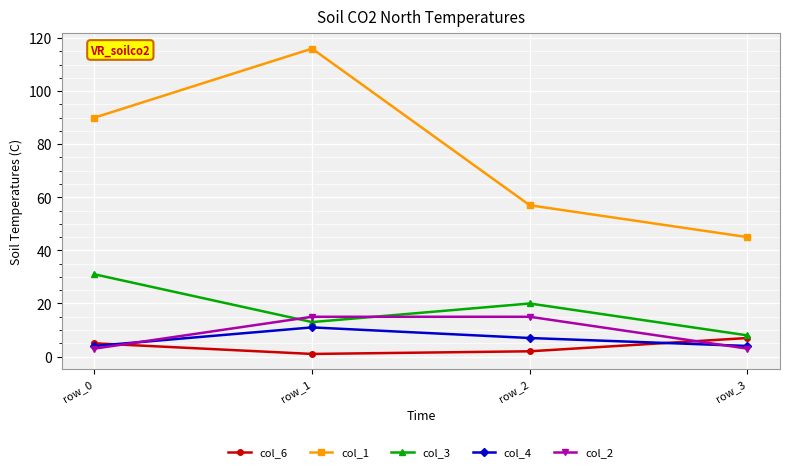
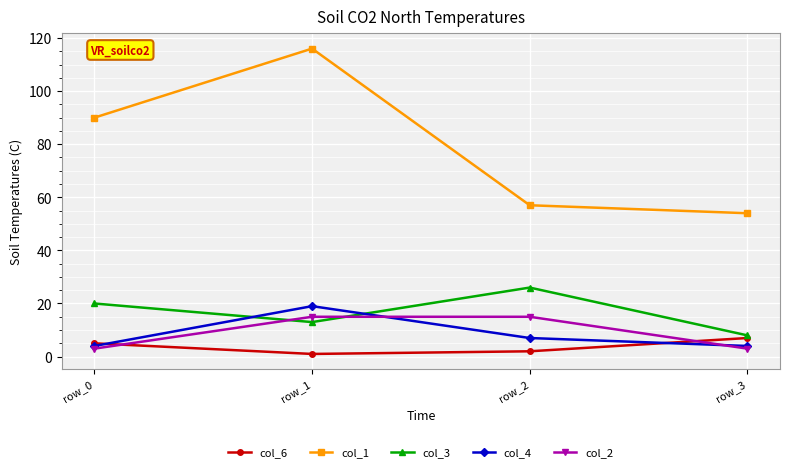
  {
    "col_6": {
      "row_0": 5,
      "row_1": 1,
      "row_2": 2,
      "row_3": 7
    },
    "col_1": {
      "row_0": 90,
      "row_1": 116,
      "row_2": 57,
-     "row_3": 45
+     "row_3": 54
    },
    "col_3": {
-     "row_0": 31,
+     "row_0": 20,
      "row_1": 13,
-     "row_2": 20,
+     "row_2": 26,
      "row_3": 8
    },
    "col_4": {
      "row_0": 4,
-     "row_1": 11,
+     "row_1": 19,
      "row_2": 7,
      "row_3": 4
    },
    "col_2": {
      "row_0": 3,
      "row_1": 15,
      "row_2": 15,
      "row_3": 3
    }
  }
